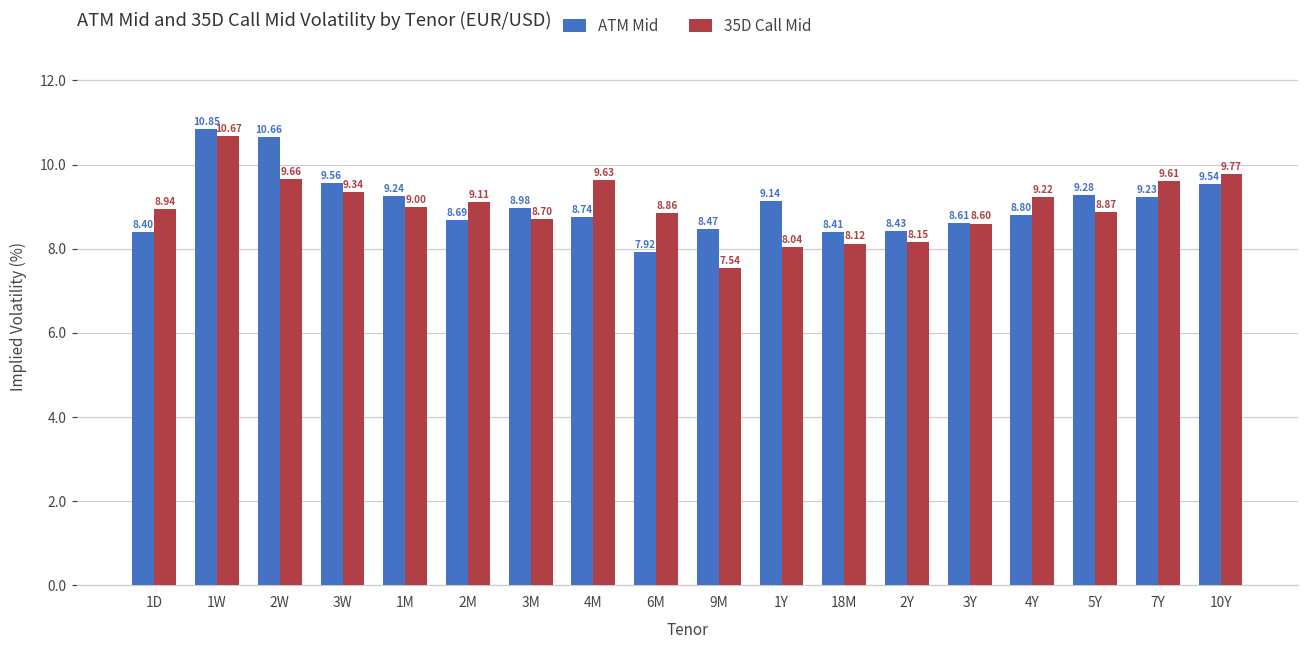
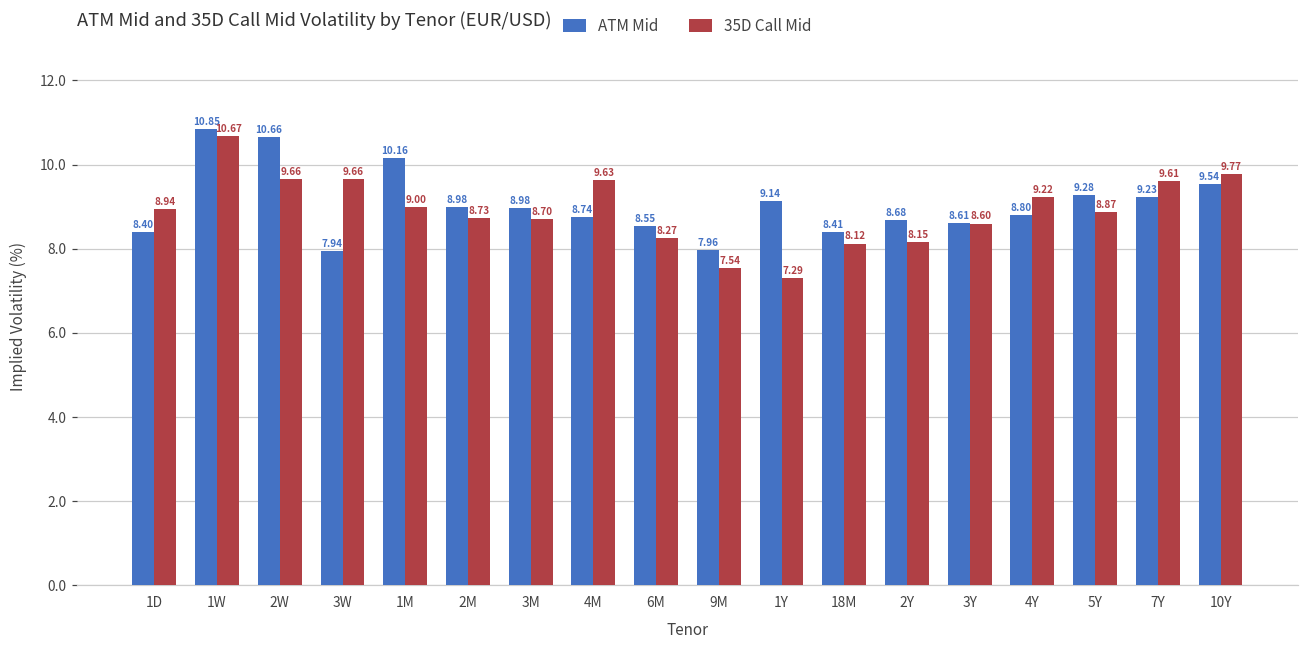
  {
    "ATM Mid": {
      "1D": 8.40,
      "1W": 10.85,
      "2W": 10.66,
-     "3W": 9.56,
-     "1M": 9.24,
-     "2M": 8.69,
+     "3W": 7.94,
+     "1M": 10.16,
+     "2M": 8.98,
      "3M": 8.98,
      "4M": 8.74,
-     "6M": 7.92,
-     "9M": 8.47,
+     "6M": 8.55,
+     "9M": 7.96,
      "1Y": 9.14,
      "18M": 8.41,
-     "2Y": 8.43,
+     "2Y": 8.68,
      "3Y": 8.61,
      "4Y": 8.80,
      "5Y": 9.28,
      "7Y": 9.23,
      "10Y": 9.54
    },
    "35D Call Mid": {
      "1D": 8.94,
      "1W": 10.67,
      "2W": 9.66,
-     "3W": 9.34,
+     "3W": 9.66,
      "1M": 9.00,
-     "2M": 9.11,
+     "2M": 8.73,
      "3M": 8.70,
      "4M": 9.63,
-     "6M": 8.86,
+     "6M": 8.27,
      "9M": 7.54,
-     "1Y": 8.04,
+     "1Y": 7.29,
      "18M": 8.12,
      "2Y": 8.15,
      "3Y": 8.60,
      "4Y": 9.22,
      "5Y": 8.87,
      "7Y": 9.61,
      "10Y": 9.77
    }
  }
